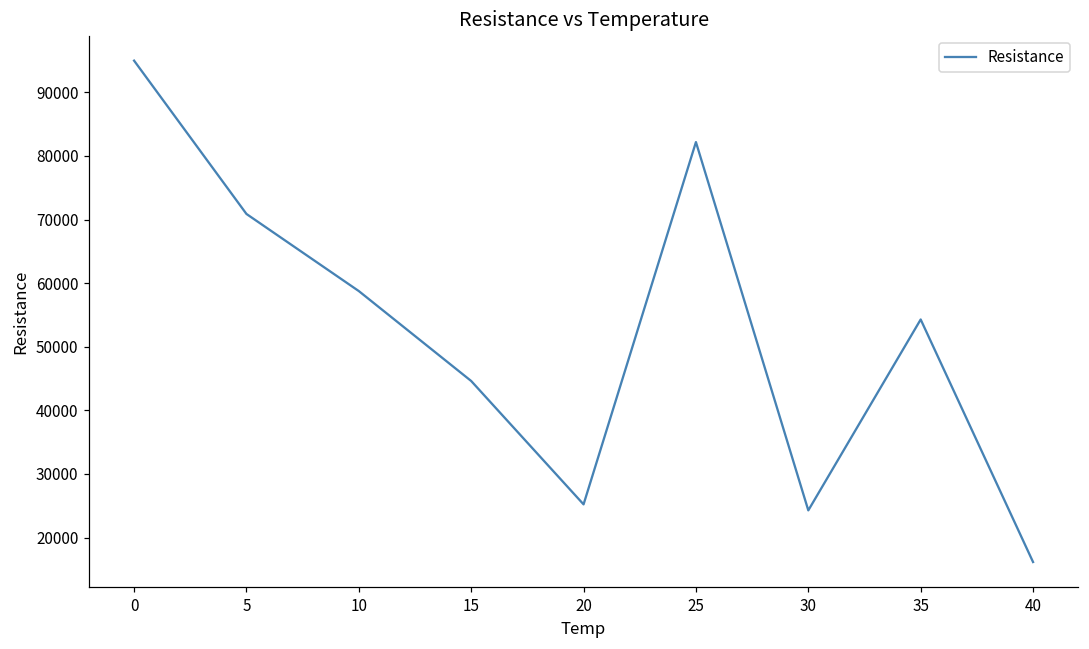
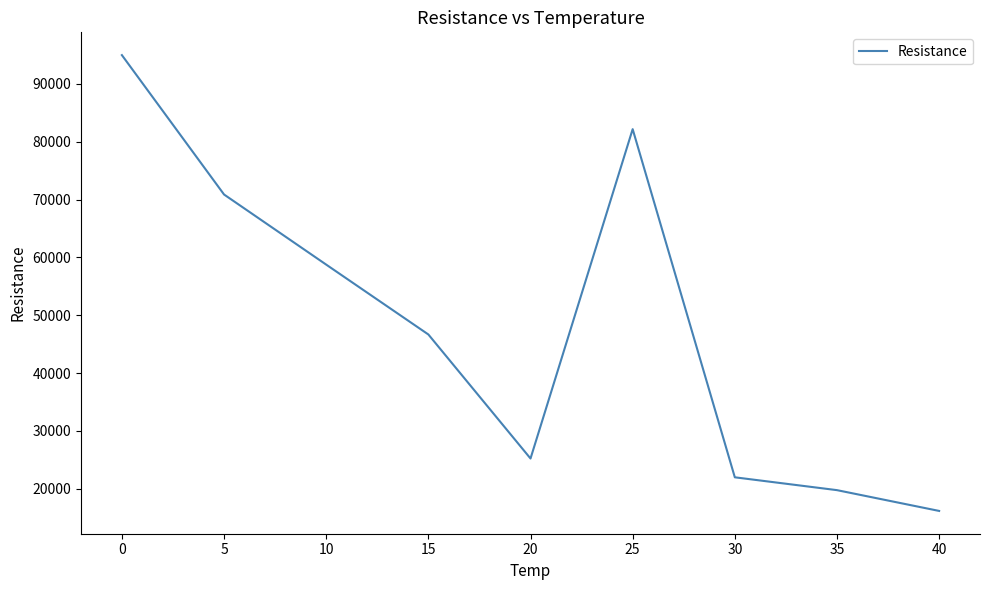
  {
    "0": 95000,
    "5": 71000,
    "10": 59000,
-   "15": 45000,
+   "15": 47000,
    "20": 25000,
    "25": 82000,
-   "30": 24000,
-   "35": 54000,
+   "30": 22000,
+   "35": 20000,
    "40": 16000
  }
